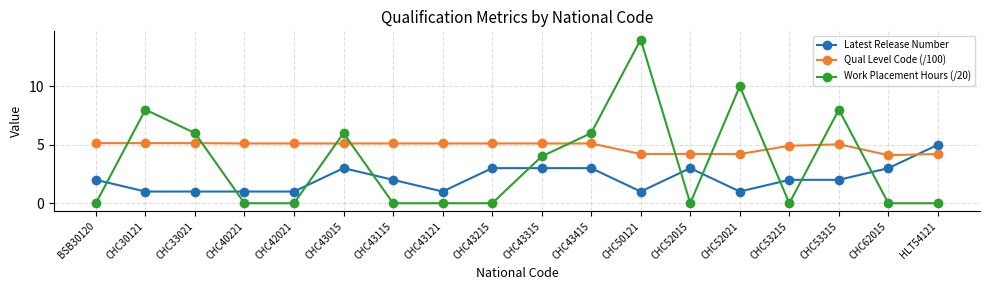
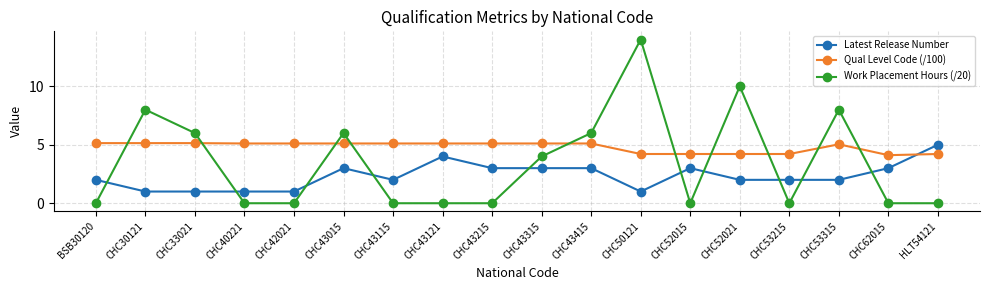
  {
    "Latest Release Number": {
      "BSB30120": 2,
      "CHC30121": 1,
      "CHC33021": 1,
      "CHC40221": 1,
      "CHC42021": 1,
      "CHC43015": 3,
      "CHC43115": 2,
-     "CHC43121": 1,
+     "CHC43121": 4,
      "CHC43215": 3,
      "CHC43315": 3,
      "CHC43415": 3,
      "CHC50121": 1,
      "CHC52015": 3,
-     "CHC52021": 1,
+     "CHC52021": 2,
      "CHC53215": 2,
      "CHC53315": 2,
      "CHC62015": 3,
      "HLT54121": 5
    },
    "Qual Level Code (/100)": {
      "BSB30120": 5.1,
      "CHC30121": 5.1,
      "CHC33021": 5.1,
      "CHC40221": 5.1,
      "CHC42021": 5.1,
      "CHC43015": 5.1,
      "CHC43115": 5.1,
      "CHC43121": 5.1,
      "CHC43215": 5.1,
      "CHC43315": 5.1,
      "CHC43415": 5.1,
      "CHC50121": 4.2,
      "CHC52015": 4.2,
      "CHC52021": 4.2,
-     "CHC53215": 4.9,
+     "CHC53215": 4.2,
      "CHC53315": 5.0,
      "CHC62015": 4.1,
      "HLT54121": 4.2
    },
    "Work Placement Hours (/20)": {
      "BSB30120": 0.0,
      "CHC30121": 8.0,
      "CHC33021": 6.0,
      "CHC40221": 0.0,
      "CHC42021": 0.0,
      "CHC43015": 6.0,
      "CHC43115": 0.0,
      "CHC43121": 0.0,
      "CHC43215": 0.0,
      "CHC43315": 4.0,
      "CHC43415": 6.0,
      "CHC50121": 14.0,
      "CHC52015": 0.0,
      "CHC52021": 10.0,
      "CHC53215": 0.0,
      "CHC53315": 8.0,
      "CHC62015": 0.0,
      "HLT54121": 0.0
    }
  }
